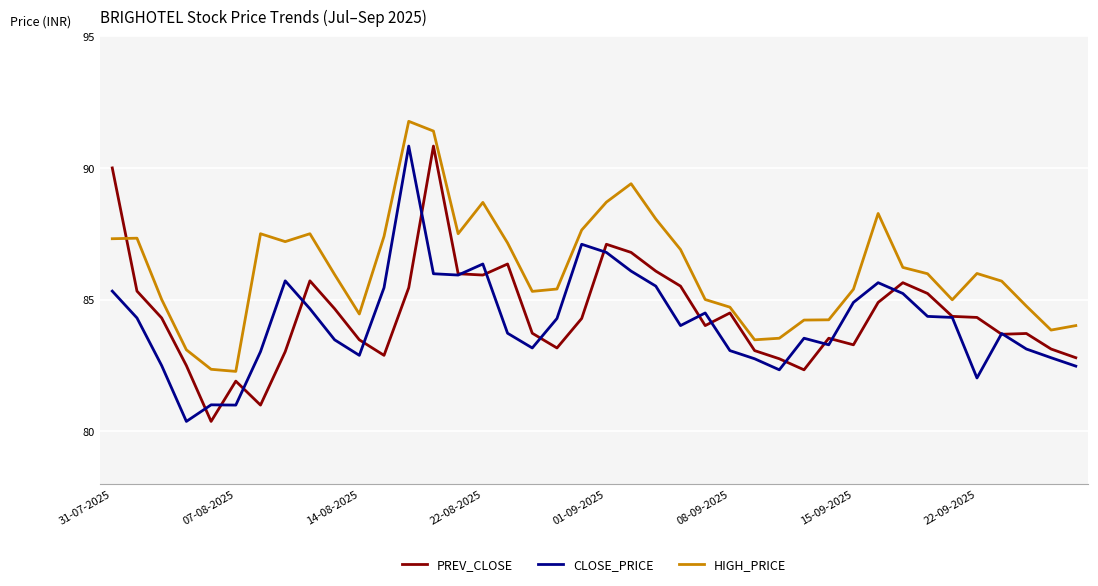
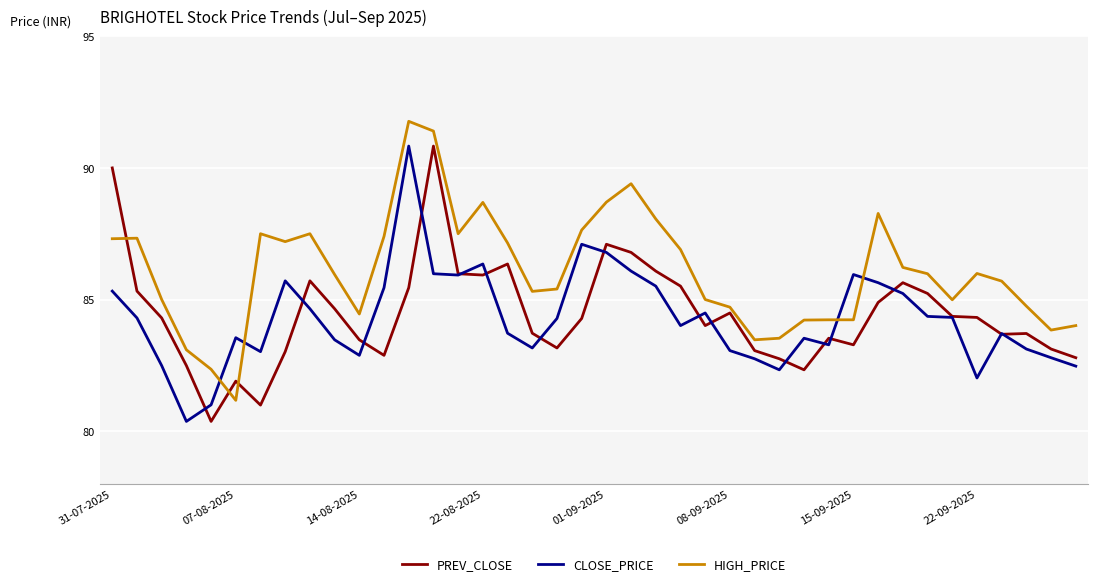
  {
    "PREV_CLOSE": {
      "31-07-2025": 90.0,
      "07-08-2025": 81.9,
      "14-08-2025": 83.5,
      "22-08-2025": 85.9,
      "01-09-2025": 87.1,
      "08-09-2025": 84.5,
      "15-09-2025": 83.3,
      "22-09-2025": 84.3
    },
    "CLOSE_PRICE": {
      "31-07-2025": 85.3,
-     "07-08-2025": 81.0,
+     "07-08-2025": 83.6,
      "14-08-2025": 82.9,
      "22-08-2025": 86.4,
      "01-09-2025": 86.8,
      "08-09-2025": 83.1,
-     "15-09-2025": 84.9,
+     "15-09-2025": 86.0,
      "22-09-2025": 82.0
    },
    "HIGH_PRICE": {
      "31-07-2025": 87.3,
-     "07-08-2025": 82.3,
+     "07-08-2025": 81.2,
      "14-08-2025": 84.5,
      "22-08-2025": 88.7,
      "01-09-2025": 88.7,
      "08-09-2025": 84.7,
-     "15-09-2025": 85.4,
+     "15-09-2025": 84.2,
      "22-09-2025": 86.0
    }
  }
